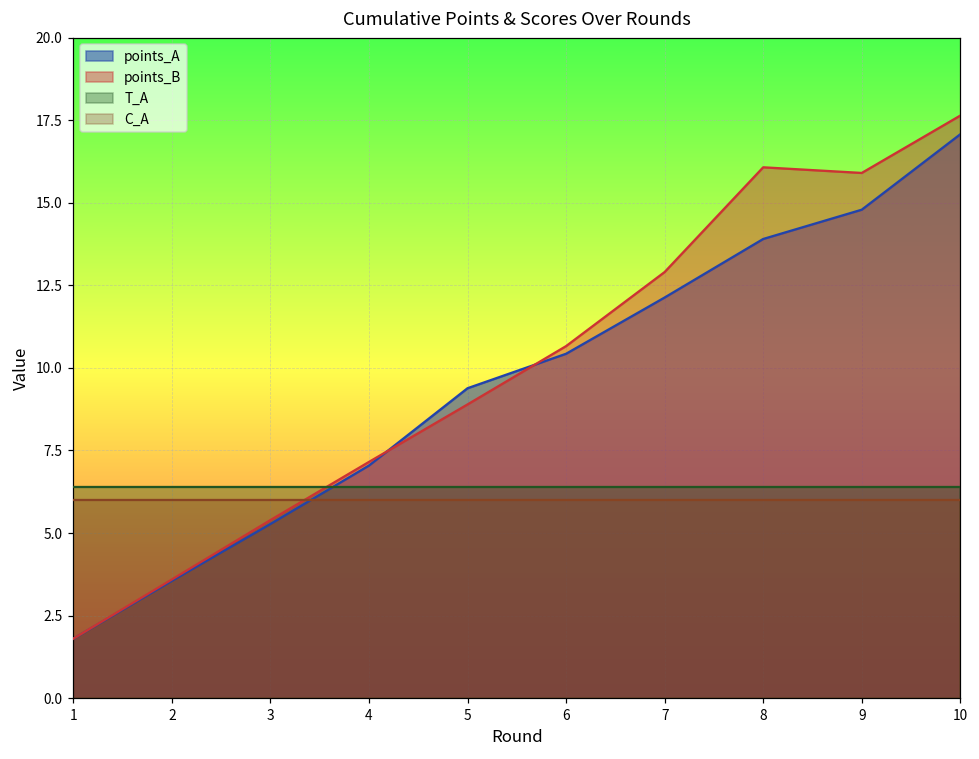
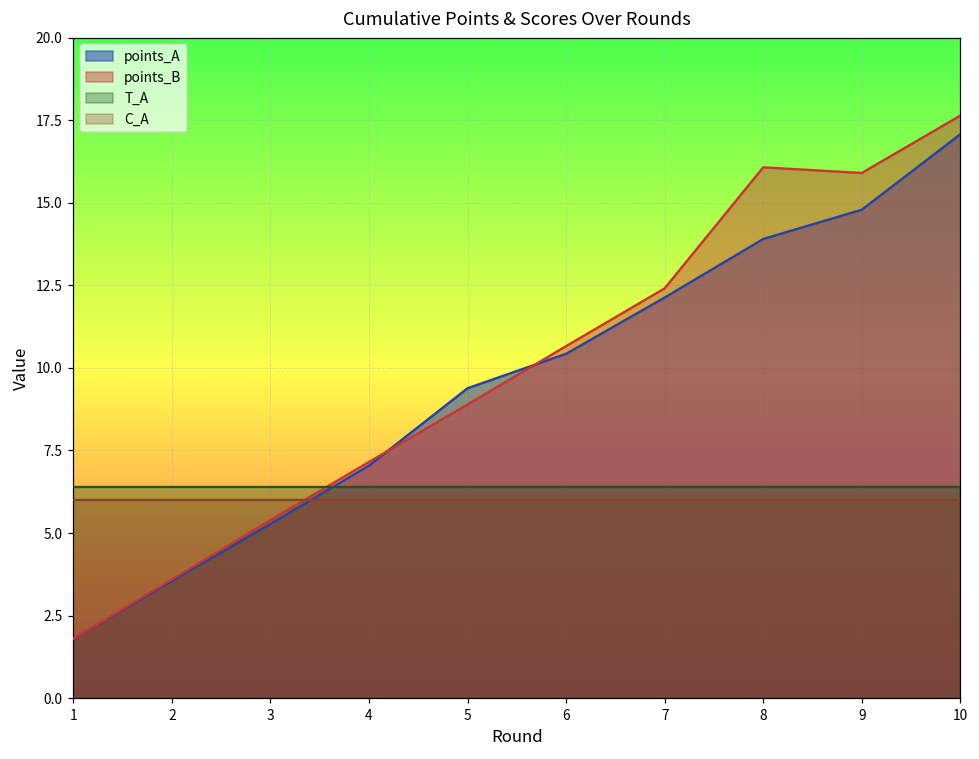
  {
    "points_A": {
      "3": 5.3,
      "4": 7.0,
      "5": 9.4,
      "6": 10.4,
      "7": 12.1,
      "8": 13.9,
      "9": 14.8,
      "10": 17.1
    },
    "points_B": {
      "3": 5.4,
      "4": 7.2,
      "5": 8.9,
      "6": 10.7,
-     "7": 12.9,
+     "7": 12.4,
      "8": 16.1,
      "9": 15.9,
      "10": 17.6
    },
    "T_A": {
      "1": 6.4,
      "2": 6.4,
      "3": 6.4,
      "4": 6.4,
      "5": 6.4,
      "6": 6.4,
      "7": 6.4,
      "8": 6.4,
      "9": 6.4,
      "10": 6.4
    },
    "C_A": {
      "1": 6.0,
      "2": 6.0,
      "3": 6.0,
      "4": 6.0,
      "5": 6.0,
      "6": 6.0,
      "7": 6.0,
      "8": 6.0,
      "9": 6.0,
      "10": 6.0
    }
  }
